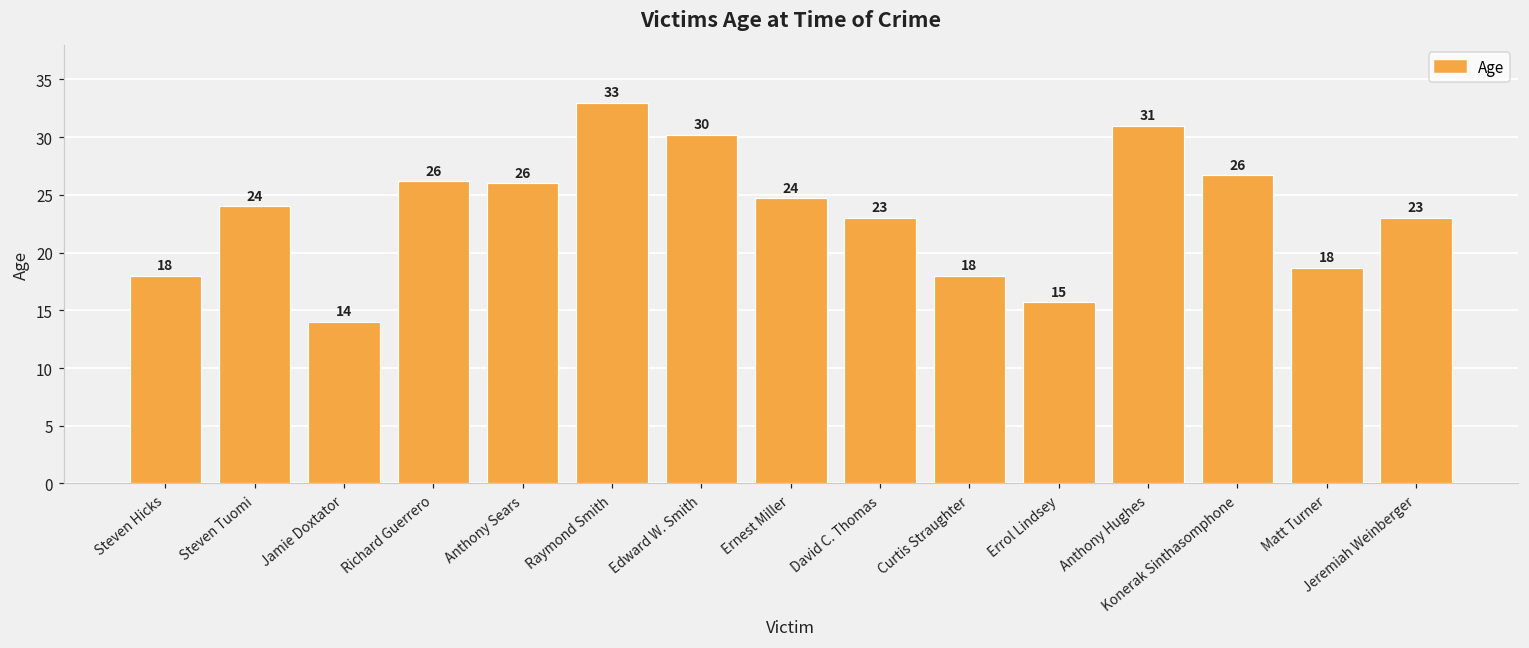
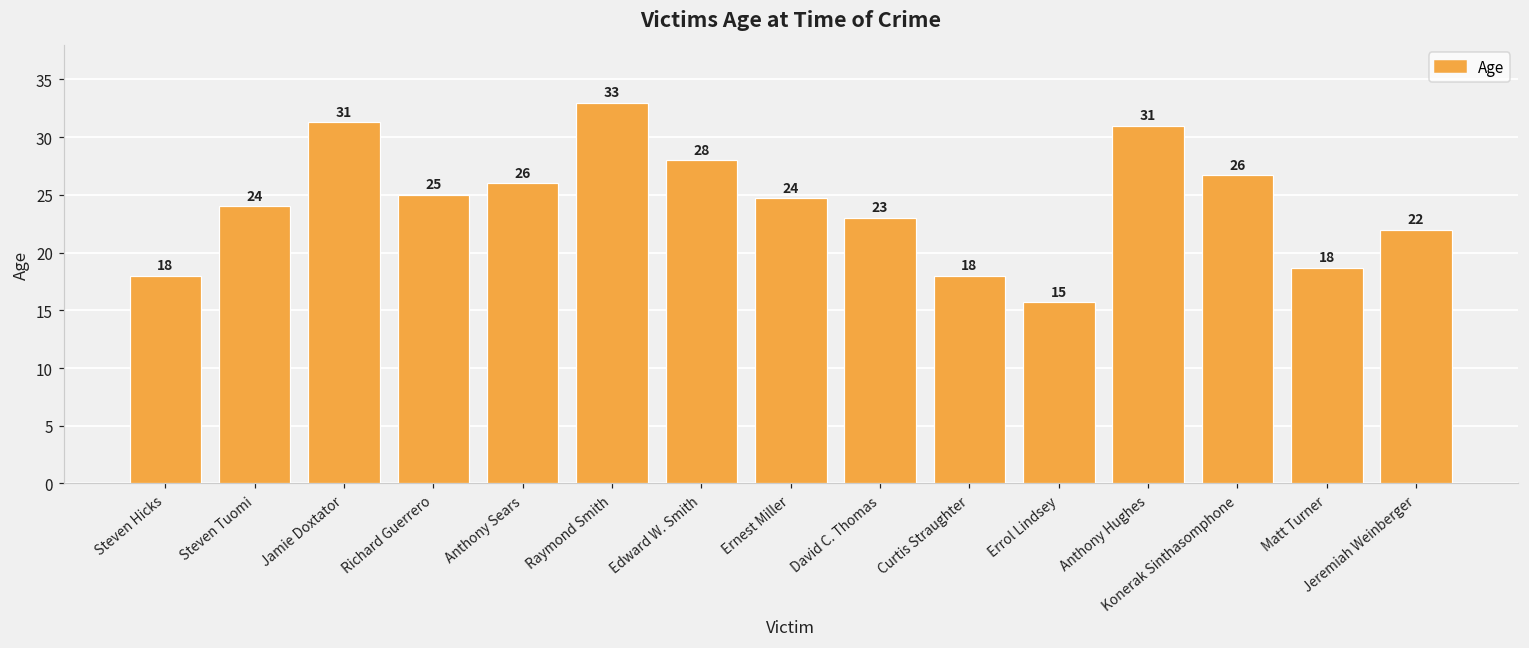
  {
    "Steven Hicks": 18,
    "Steven Tuomi": 24,
-   "Jamie Doxtator": 14,
-   "Richard Guerrero": 26,
+   "Jamie Doxtator": 31,
+   "Richard Guerrero": 25,
    "Anthony Sears": 26,
    "Raymond Smith": 33,
-   "Edward W. Smith": 30,
+   "Edward W. Smith": 28,
    "David C. Thomas": 23,
    "Curtis Straughter": 18,
    "Anthony Hughes": 31,
-   "Jeremiah Weinberger": 23
+   "Jeremiah Weinberger": 22
  }
